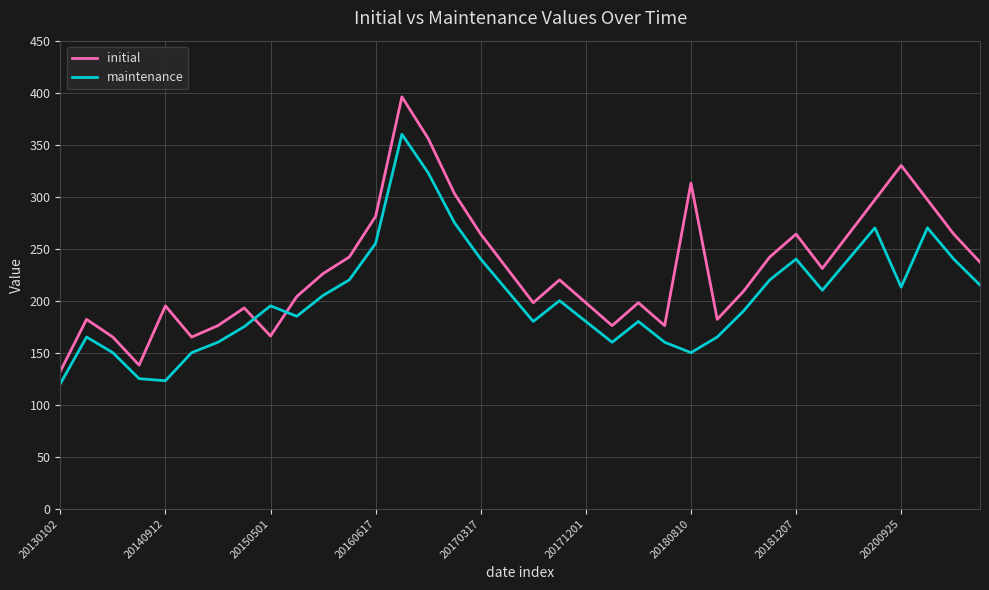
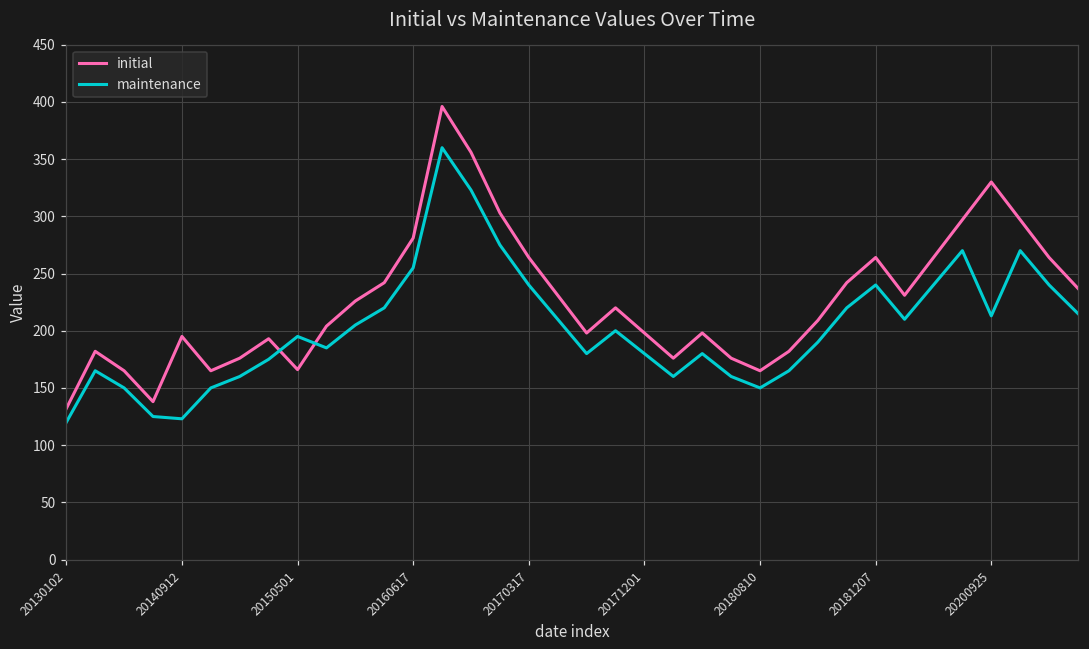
  {
    "initial": {
      "20130102": 132,
      "20140912": 195,
      "20150501": 166,
      "20160617": 281,
      "20170317": 264,
      "20171201": 198,
-     "20180810": 313,
+     "20180810": 165,
      "20181207": 264,
      "20200925": 330
    },
    "maintenance": {
      "20130102": 120,
      "20140912": 123,
      "20150501": 195,
      "20160617": 255,
      "20170317": 240,
      "20171201": 180,
      "20180810": 150,
      "20181207": 240,
      "20200925": 213
    }
  }
